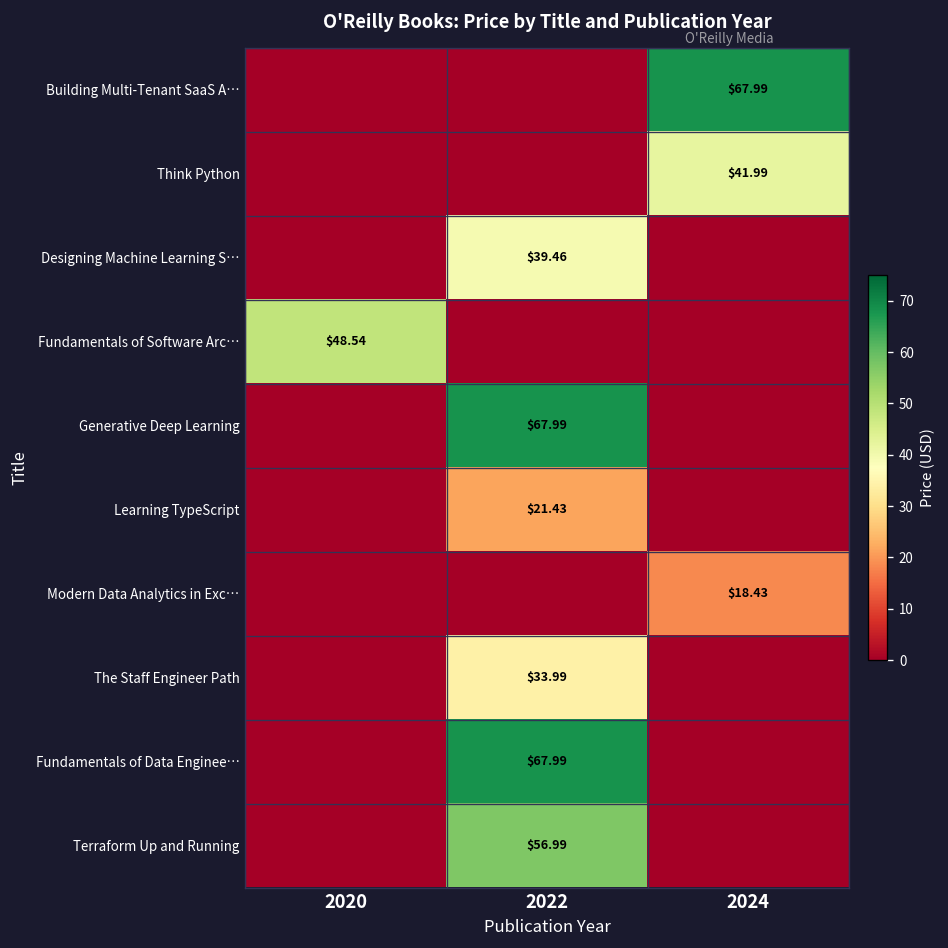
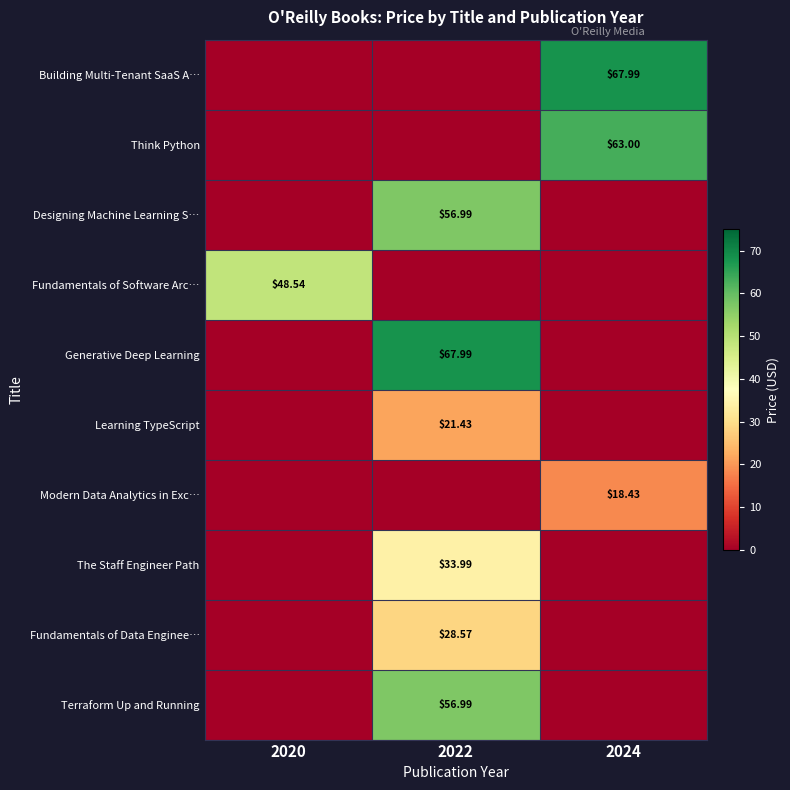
  {
    "Building Multi-Tenant SaaS A…": {
      "2024": "$67.99"
    },
    "Think Python": {
-     "2024": "$41.99"
+     "2024": "$63.00"
    },
    "Designing Machine Learning S…": {
-     "2022": "$39.46"
+     "2022": "$56.99"
    },
    "Fundamentals of Software Arc…": {
      "2020": "$48.54"
    },
    "Generative Deep Learning": {
      "2022": "$67.99"
    },
    "Learning TypeScript": {
      "2022": "$21.43"
    },
    "Modern Data Analytics in Exc…": {
      "2024": "$18.43"
    },
    "The Staff Engineer Path": {
      "2022": "$33.99"
    },
    "Fundamentals of Data Enginee…": {
-     "2022": "$67.99"
+     "2022": "$28.57"
    },
    "Terraform Up and Running": {
      "2022": "$56.99"
    }
  }
